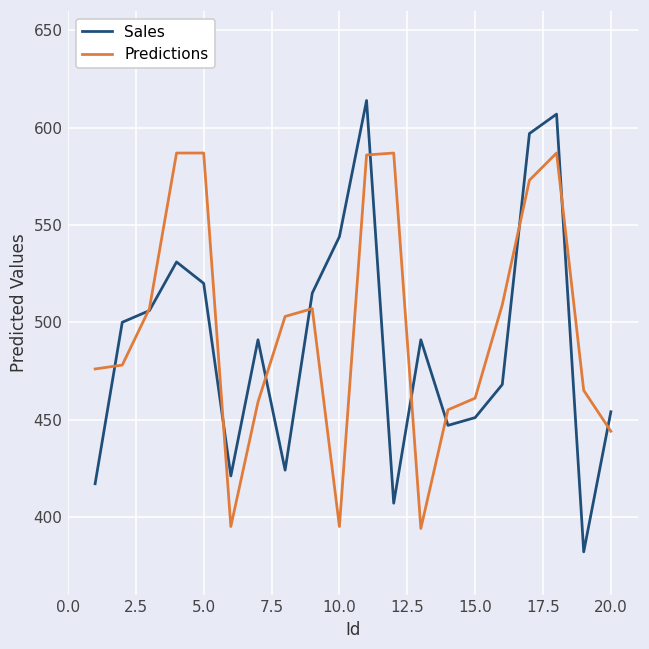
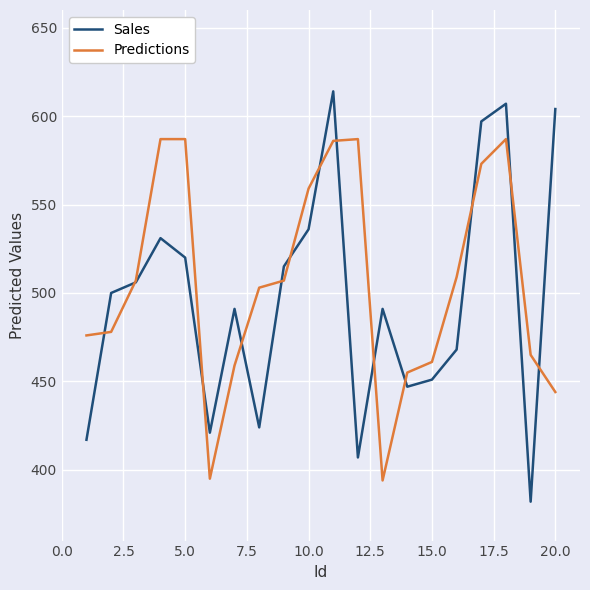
  {
    "Sales": {
      "5.0": 520,
-     "10.0": 544,
+     "10.0": 536,
      "15.0": 451,
-     "20.0": 454
+     "20.0": 604
    },
    "Predictions": {
      "5.0": 587,
-     "10.0": 395,
+     "10.0": 559,
      "15.0": 461,
      "20.0": 444
    }
  }
